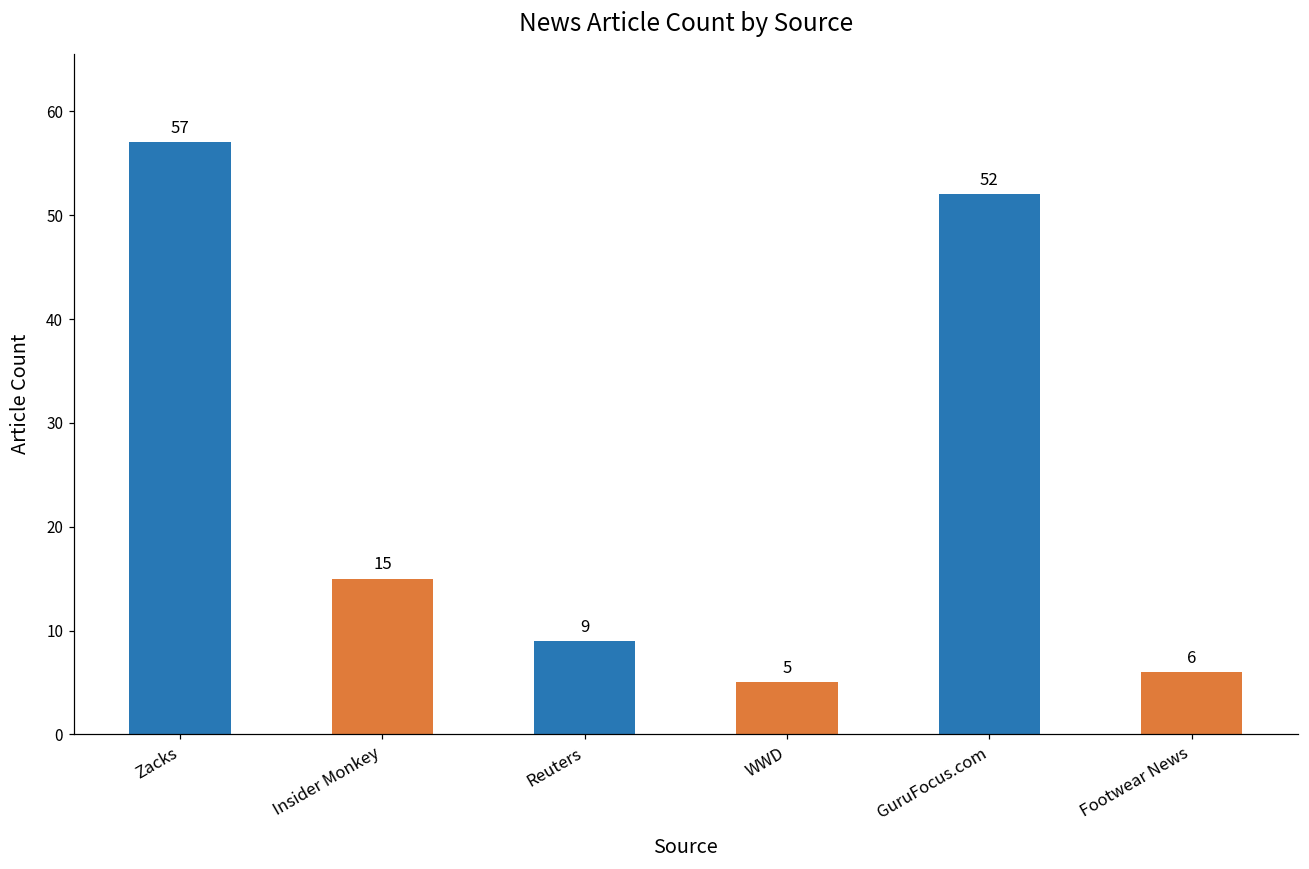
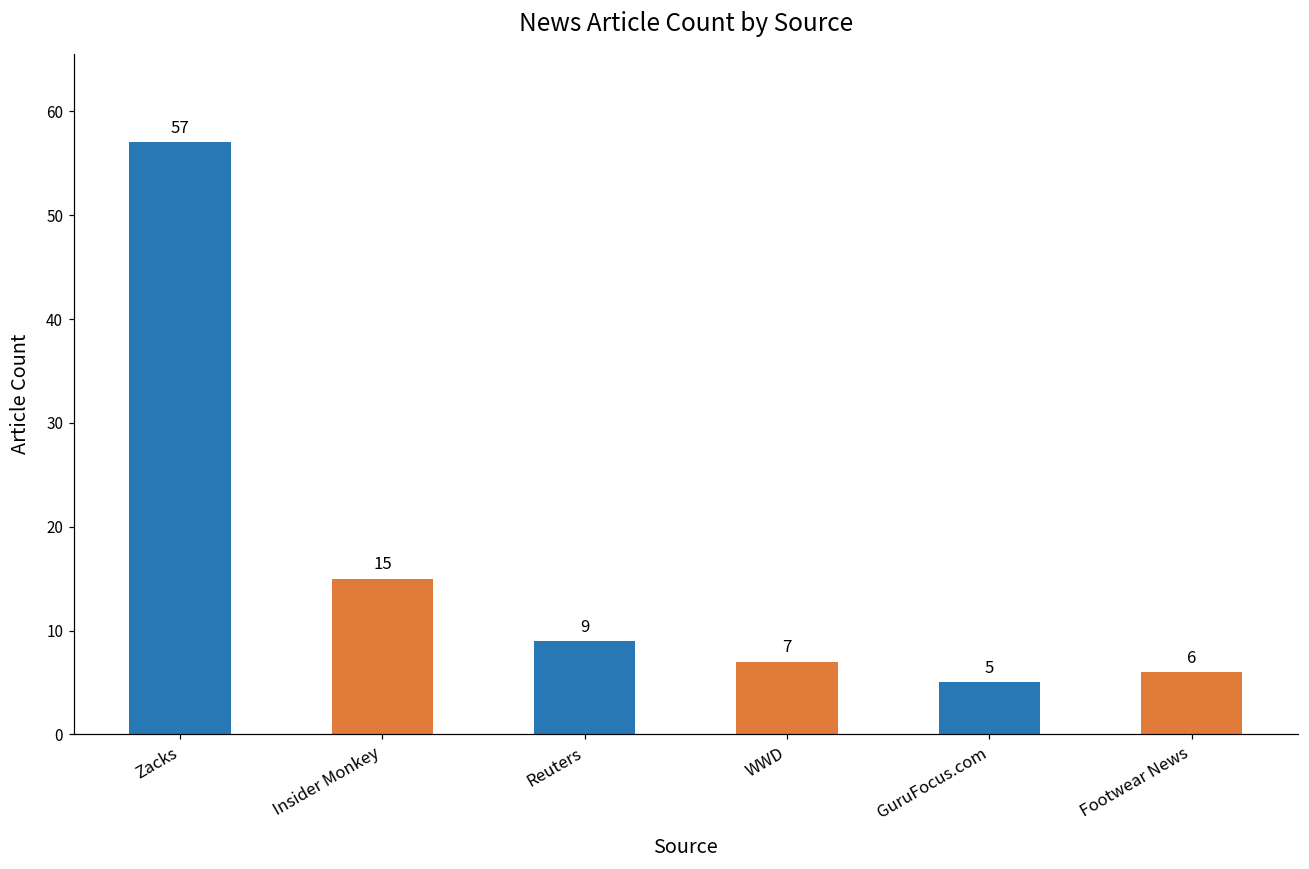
  {
    "Zacks": 57,
    "Insider Monkey": 15,
    "Reuters": 9,
-   "WWD": 5,
-   "GuruFocus.com": 52,
+   "WWD": 7,
+   "GuruFocus.com": 5,
    "Footwear News": 6
  }
